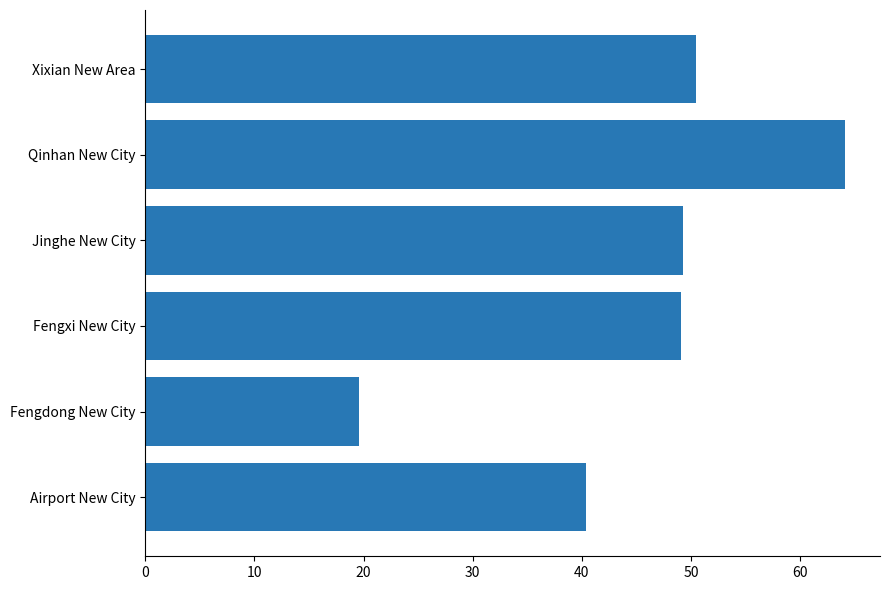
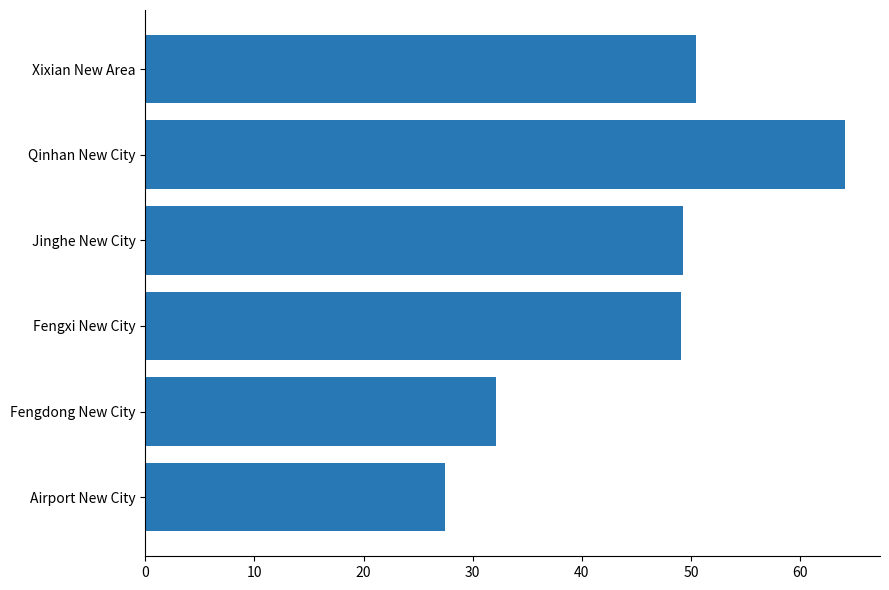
  {
    "Xixian New Area": 50.5,
    "Qinhan New City": 64.1,
    "Jinghe New City": 49.2,
    "Fengxi New City": 49.1,
-   "Fengdong New City": 19.6,
-   "Airport New City": 40.4
+   "Fengdong New City": 32.1,
+   "Airport New City": 27.5
  }
